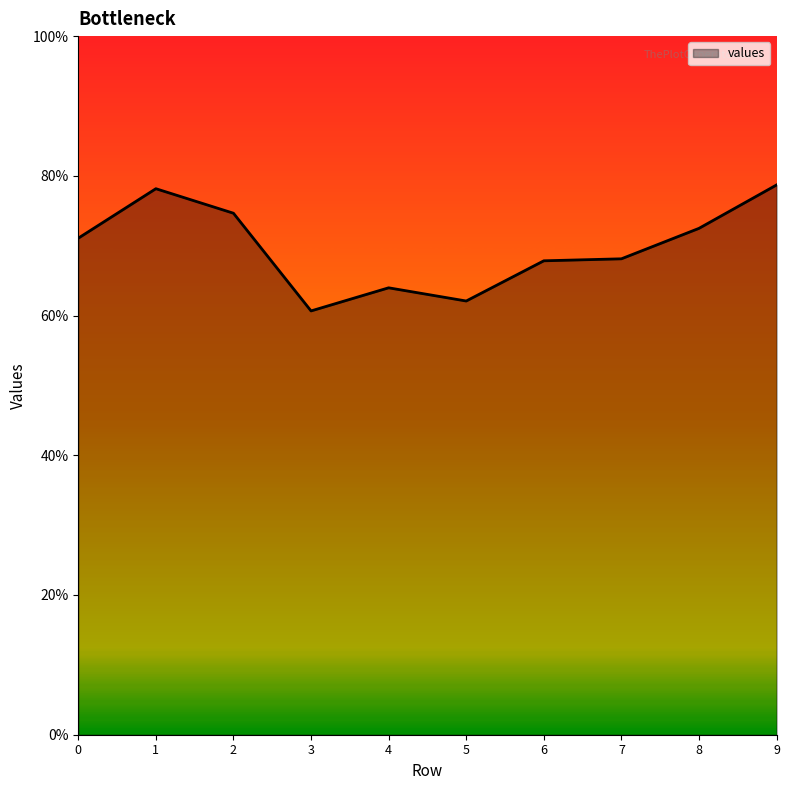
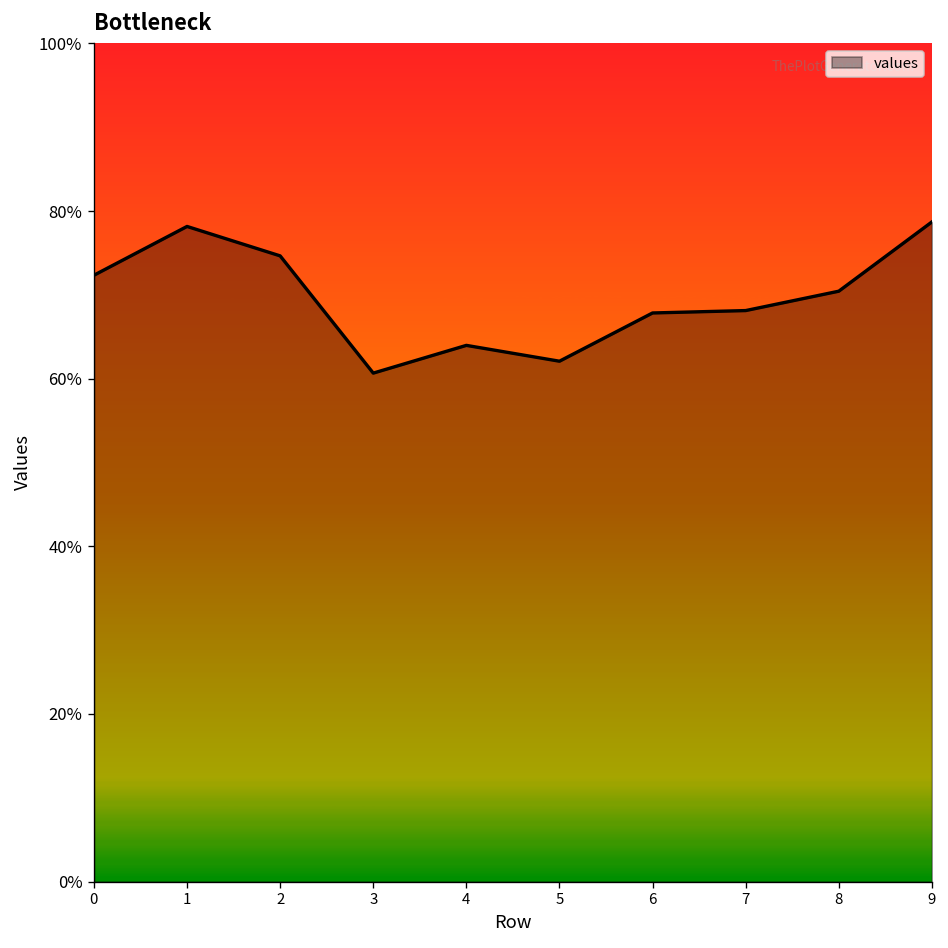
  {
-   "0": "71%",
+   "0": "72%",
    "1": "78%",
    "2": "75%",
    "3": "61%",
    "4": "64%",
    "5": "62%",
    "6": "68%",
    "7": "68%",
-   "8": "72%",
+   "8": "70%",
    "9": "79%"
  }
